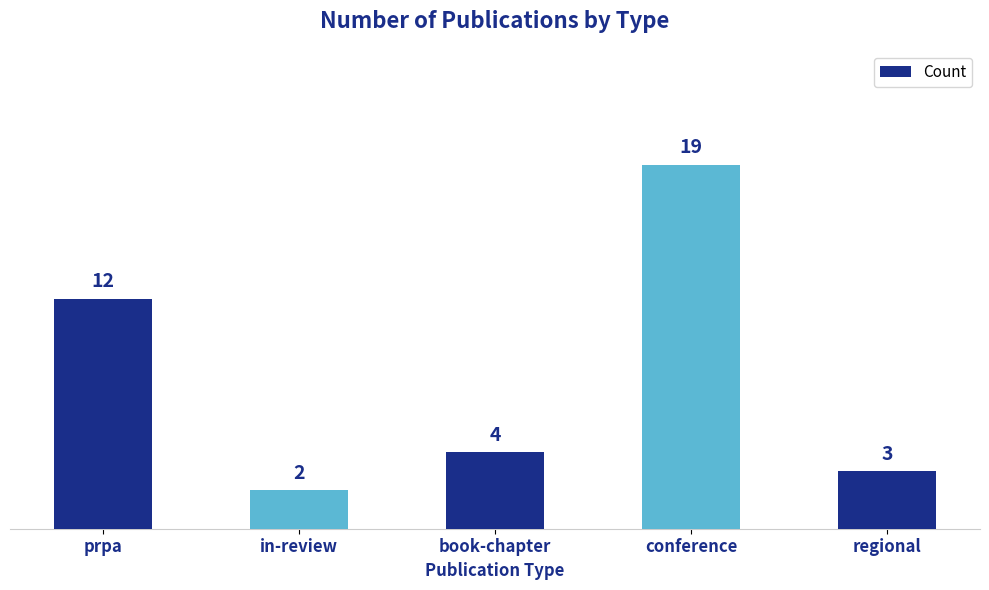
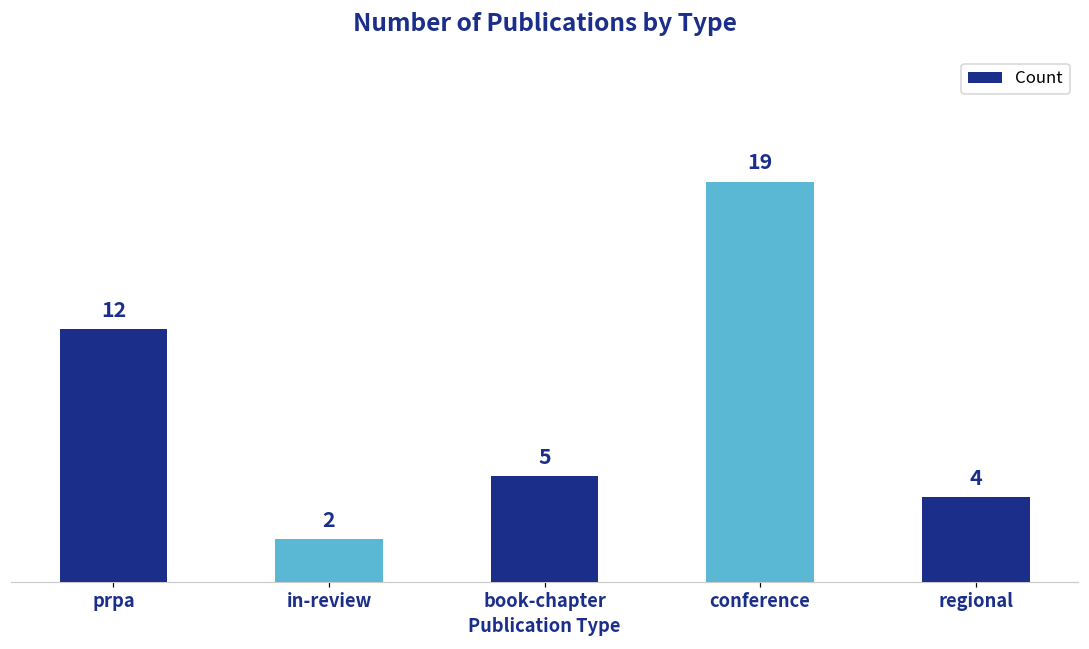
  {
    "prpa": 12,
    "in-review": 2,
-   "book-chapter": 4,
+   "book-chapter": 5,
    "conference": 19,
-   "regional": 3
+   "regional": 4
  }
